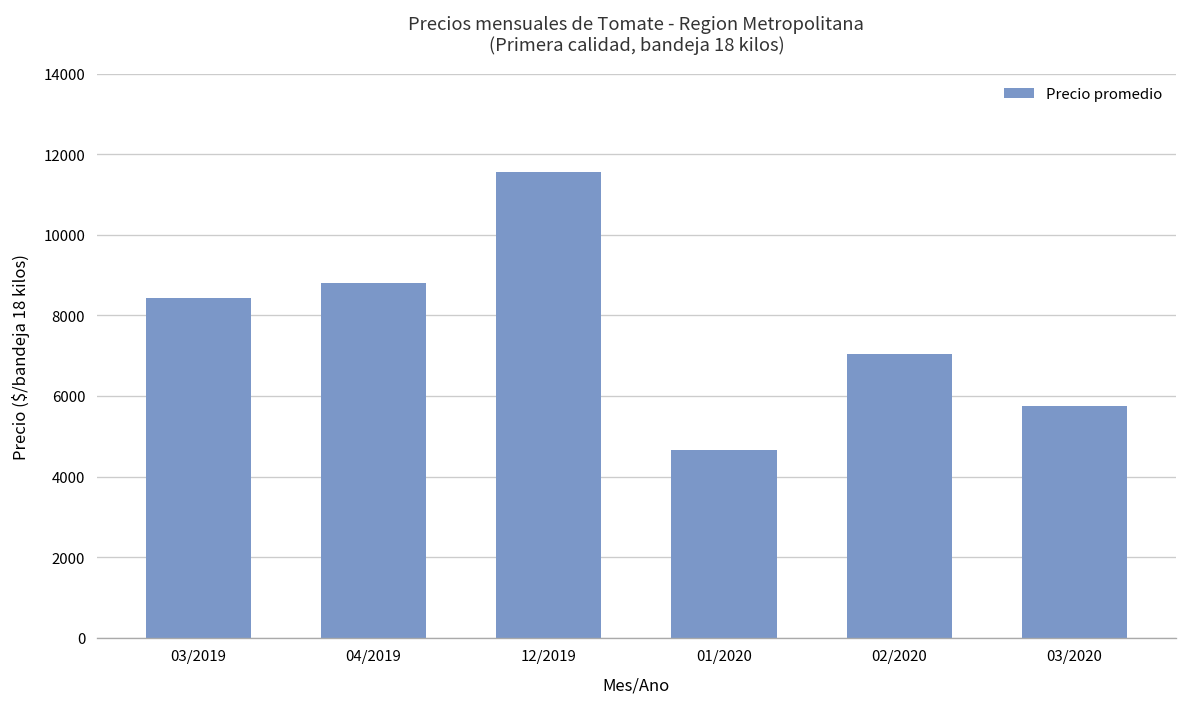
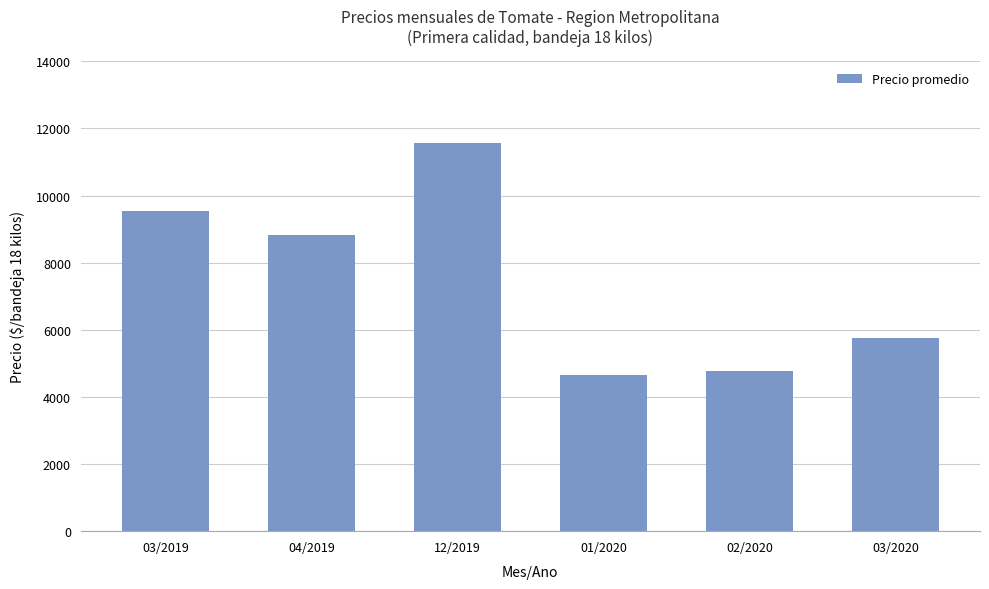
  {
-   "03/2019": 8400,
+   "03/2019": 9600,
    "04/2019": 8800,
    "12/2019": 11600,
    "01/2020": 4700,
-   "02/2020": 7000,
+   "02/2020": 4800,
    "03/2020": 5700
  }
